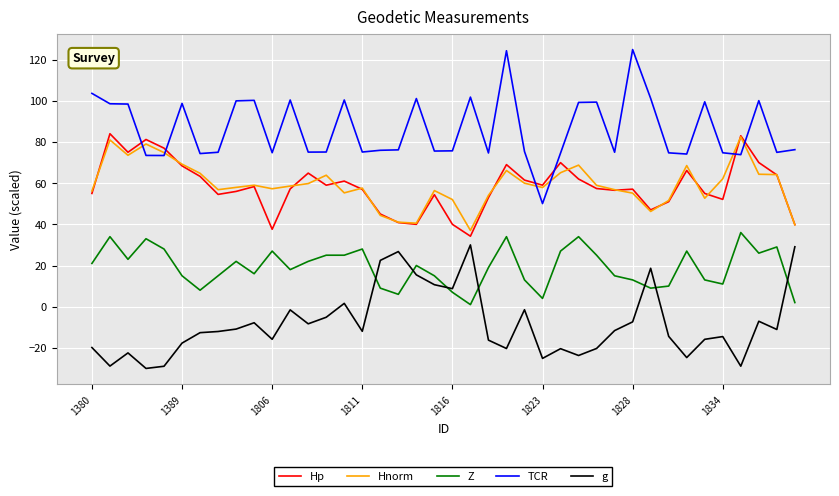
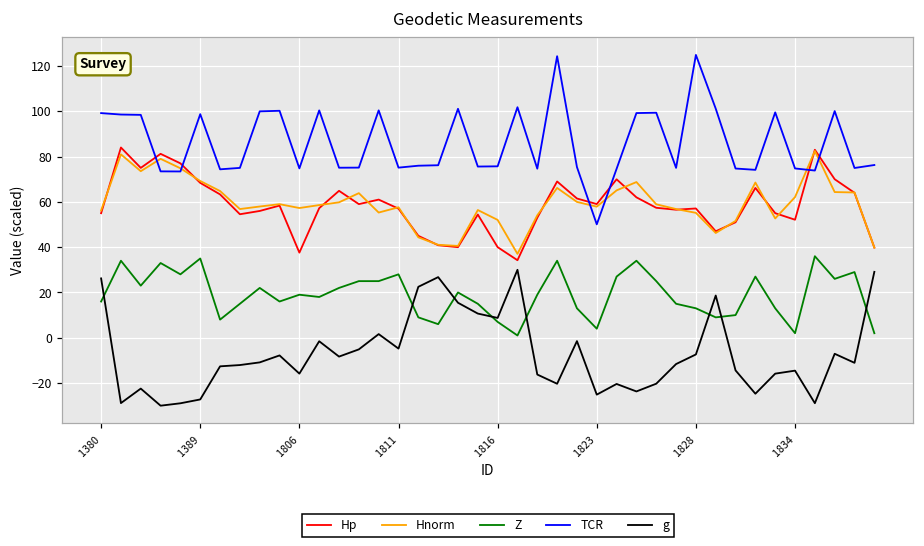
  {
    "Hp": {
      "1806": 38,
      "1816": 40,
      "1828": 57,
      "1834": 52
    },
    "Hnorm": {
      "1806": 57,
      "1816": 52,
      "1828": 55,
      "1834": 62
    },
    "Z": {
-     "1380": 21,
-     "1389": 15,
-     "1806": 27,
+     "1380": 16,
+     "1389": 35,
+     "1806": 19,
      "1811": 28,
      "1816": 7,
      "1823": 4,
      "1828": 13,
-     "1834": 11
+     "1834": 2
    },
    "TCR": {
-     "1380": 104,
+     "1380": 99,
      "1389": 99,
      "1806": 75,
      "1811": 75,
      "1816": 76,
      "1823": 50,
      "1828": 125,
      "1834": 75
    },
    "g": {
-     "1380": -20,
-     "1389": -18,
+     "1380": 26,
+     "1389": -27,
      "1806": -16,
-     "1811": -12,
+     "1811": -5,
      "1816": 9,
      "1823": -25,
      "1828": -7,
      "1834": -15
    }
  }
